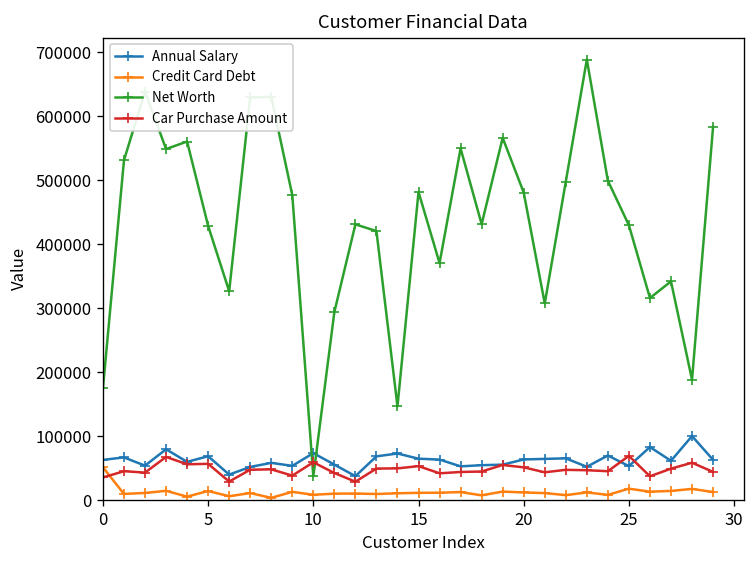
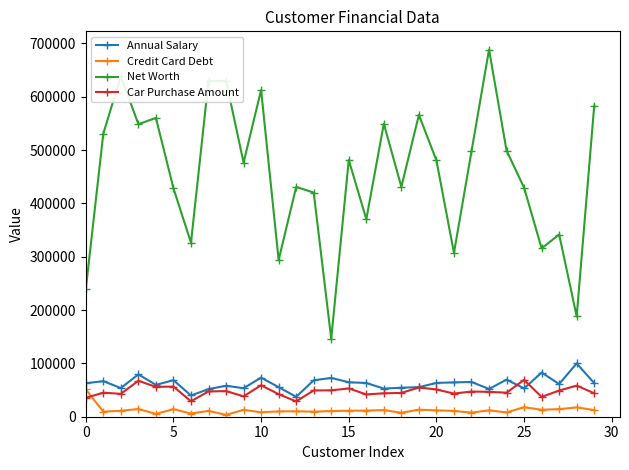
  {
    "Annual Salary": {
      "0": 60000,
      "5": 70000,
      "10": 70000,
      "15": 60000,
      "20": 60000,
      "25": 50000
    },
    "Credit Card Debt": {
      "0": 50000,
      "5": 10000,
      "10": 10000,
      "15": 10000,
      "20": 10000,
      "25": 20000
    },
    "Net Worth": {
-     "0": 170000,
+     "0": 240000,
      "5": 430000,
-     "10": 40000,
+     "10": 610000,
      "15": 480000,
      "20": 480000,
      "25": 430000
    },
    "Car Purchase Amount": {
      "0": 40000,
      "5": 60000,
      "10": 60000,
      "15": 50000,
      "20": 50000,
      "25": 70000
    }
  }
